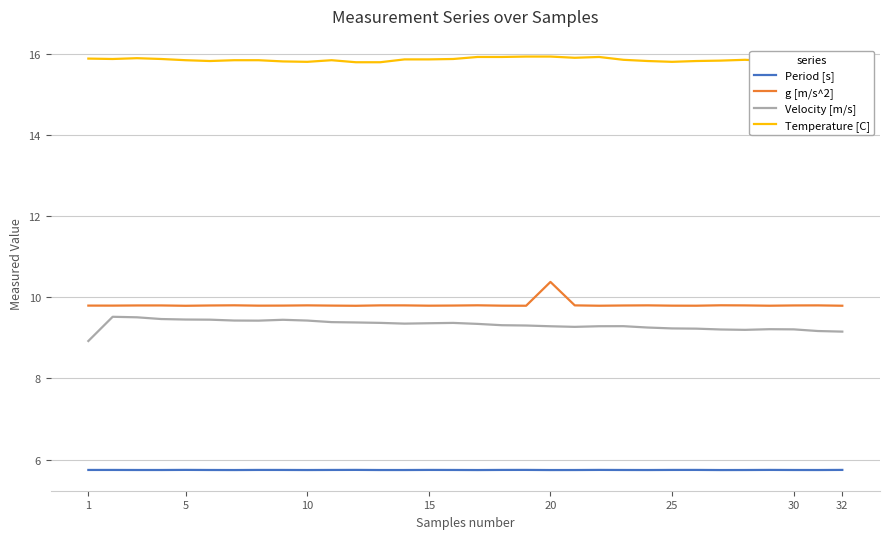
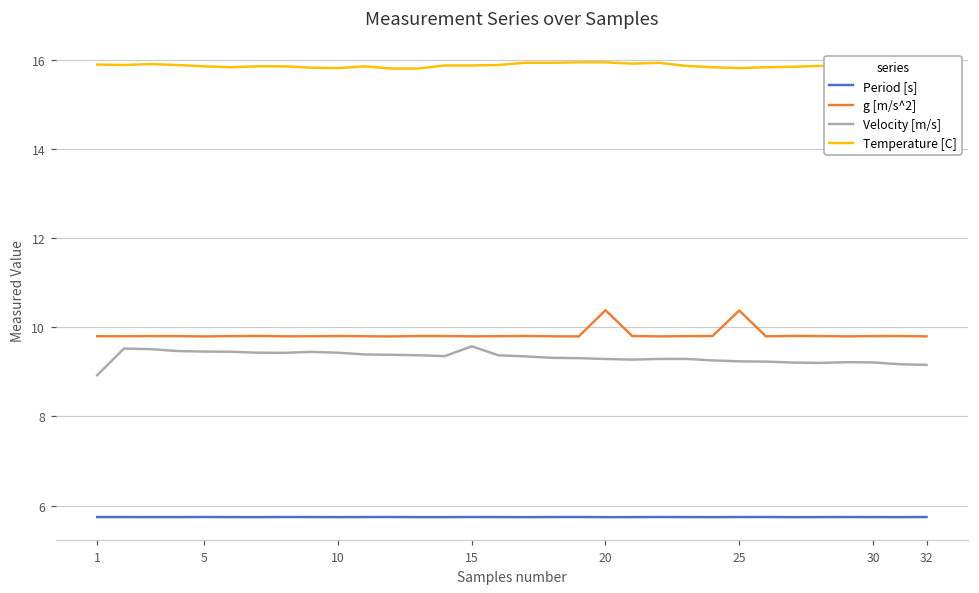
  {
    "Period [s]": {
      "1": 5.7,
      "5": 5.7,
      "10": 5.7,
      "15": 5.7,
      "20": 5.7,
      "25": 5.7,
      "30": 5.7,
      "32": 5.7
    },
    "g [m/s^2]": {
      "1": 9.8,
      "5": 9.8,
      "10": 9.8,
      "15": 9.8,
      "20": 10.4,
-     "25": 9.8,
+     "25": 10.4,
      "30": 9.8,
      "32": 9.8
    },
    "Velocity [m/s]": {
      "1": 8.9,
      "5": 9.5,
      "10": 9.4,
-     "15": 9.4,
+     "15": 9.6,
      "20": 9.3,
      "25": 9.2,
      "30": 9.2,
      "32": 9.2
    },
    "Temperature [C]": {
      "1": 15.9,
      "5": 15.9,
      "10": 15.8,
      "15": 15.9,
      "20": 15.9,
      "25": 15.8
    }
  }
